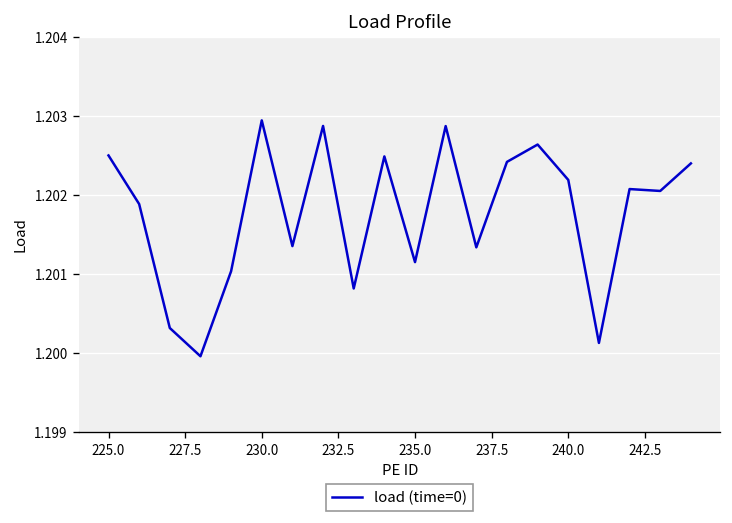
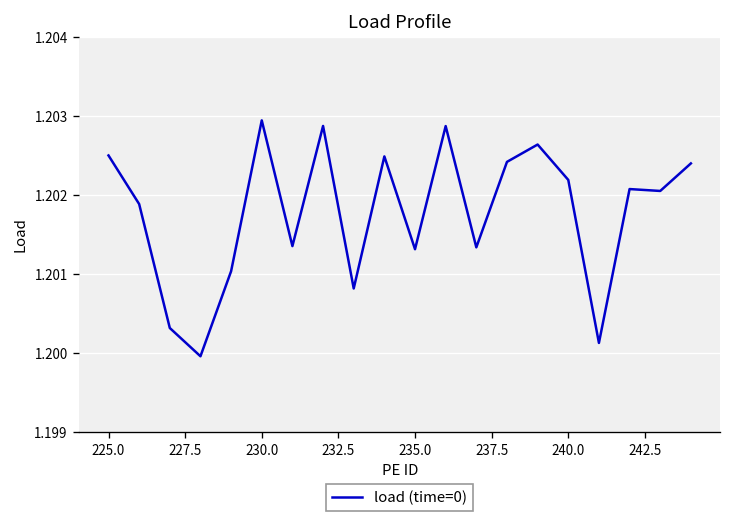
  {
    "225.0": 1.2025,
    "230.0": 1.2029,
-   "235.0": 1.2012,
+   "235.0": 1.2013,
    "240.0": 1.2022
  }
